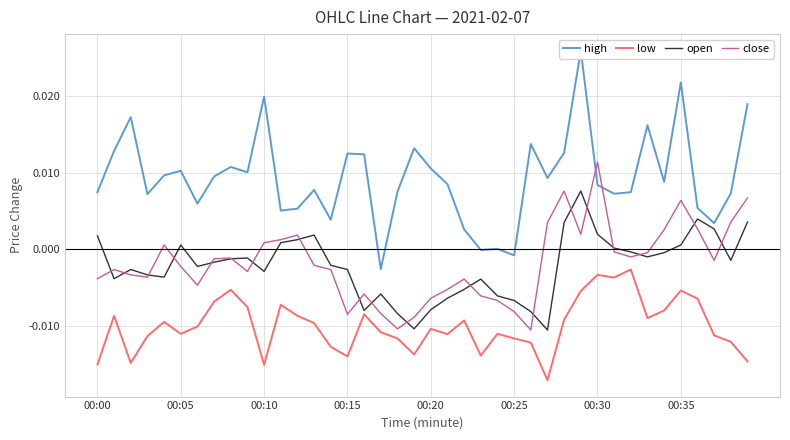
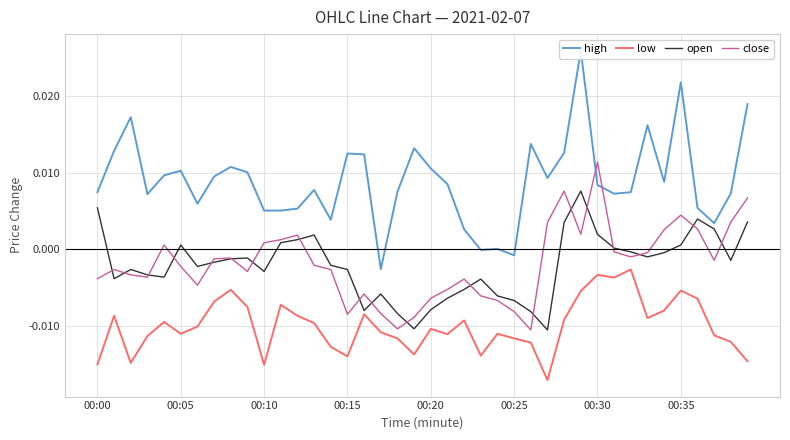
  {
    "high": {
      "00:00": 0.007,
      "00:05": 0.010,
-     "00:10": 0.020,
+     "00:10": 0.005,
      "00:15": 0.013,
      "00:20": 0.011,
      "00:25": -0.001,
      "00:30": 0.008,
      "00:35": 0.022
    },
    "low": {
      "00:00": -0.015,
      "00:05": -0.011,
      "00:10": -0.015,
      "00:15": -0.014,
      "00:20": -0.010,
      "00:25": -0.012,
      "00:30": -0.003,
      "00:35": -0.005
    },
    "open": {
-     "00:00": 0.002,
+     "00:00": 0.005,
      "00:05": 0.001,
      "00:10": -0.003,
      "00:15": -0.003,
      "00:20": -0.008,
      "00:25": -0.007,
      "00:30": 0.002,
      "00:35": 0.001
    },
    "close": {
      "00:00": -0.004,
      "00:05": -0.002,
      "00:10": 0.001,
      "00:15": -0.009,
      "00:20": -0.006,
      "00:25": -0.008,
      "00:30": 0.011,
-     "00:35": 0.006
+     "00:35": 0.004
    }
  }
